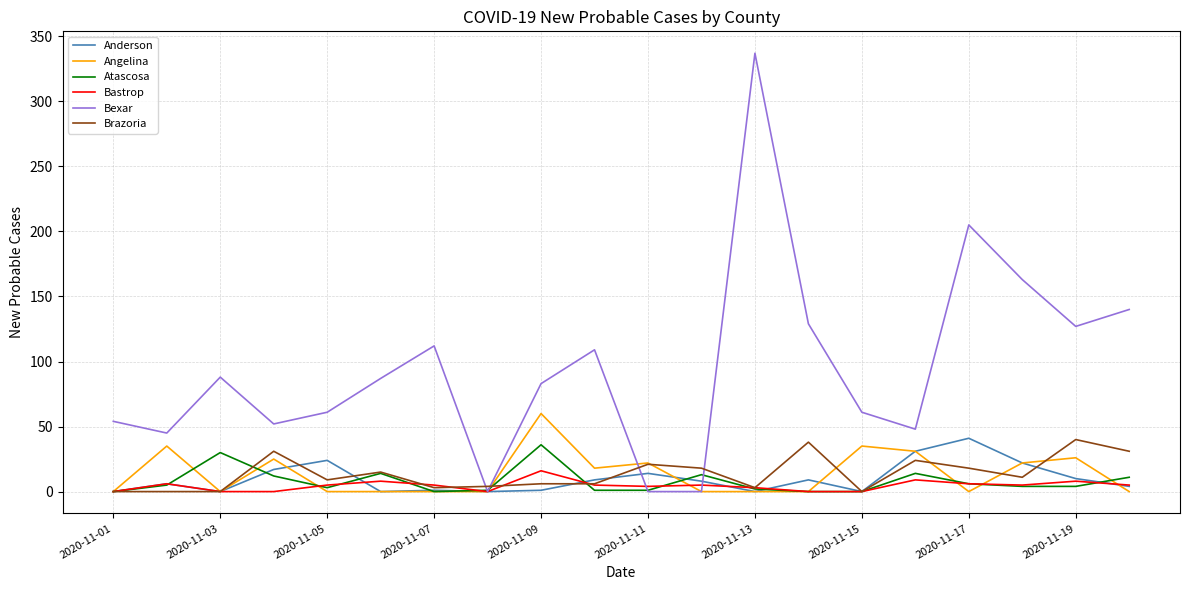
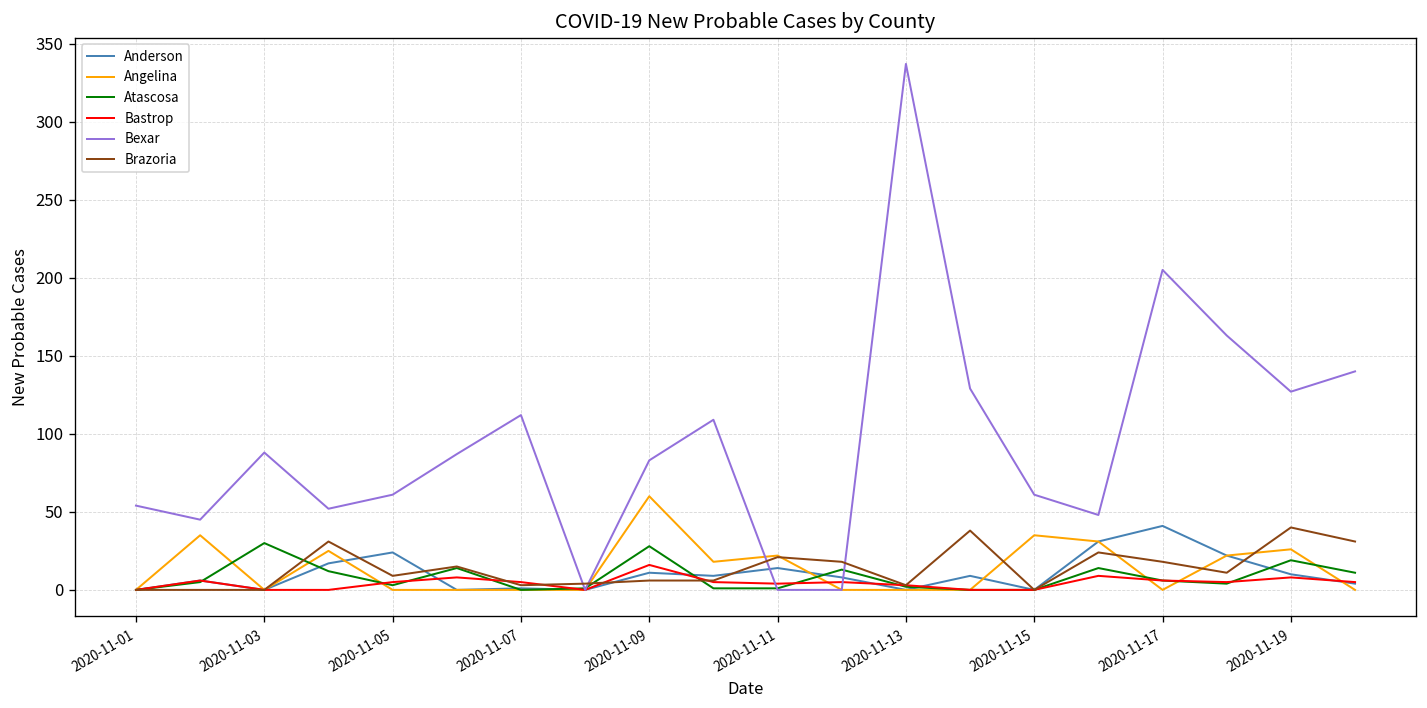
  {
    "Anderson": {
      "2020-11-05": 24,
-     "2020-11-09": 1,
+     "2020-11-09": 11,
      "2020-11-11": 14,
      "2020-11-17": 41,
      "2020-11-19": 10
    },
    "Angelina": {
      "2020-11-05": 0,
      "2020-11-09": 60,
      "2020-11-15": 35,
      "2020-11-17": 0,
      "2020-11-19": 26
    },
    "Atascosa": {
      "2020-11-03": 30,
      "2020-11-05": 3,
-     "2020-11-09": 36,
-     "2020-11-19": 4
+     "2020-11-09": 28,
+     "2020-11-19": 19
    },
    "Bastrop": {
      "2020-11-05": 5,
      "2020-11-07": 5,
      "2020-11-09": 16,
      "2020-11-11": 4,
      "2020-11-19": 8
    },
    "Bexar": {
      "2020-11-01": 54,
      "2020-11-03": 88,
      "2020-11-05": 61,
      "2020-11-07": 112,
      "2020-11-09": 83,
      "2020-11-13": 337,
      "2020-11-15": 61,
      "2020-11-17": 205,
      "2020-11-19": 127
    },
    "Brazoria": {
      "2020-11-05": 9,
      "2020-11-07": 3,
      "2020-11-09": 6,
      "2020-11-17": 18,
      "2020-11-19": 40
    }
  }
